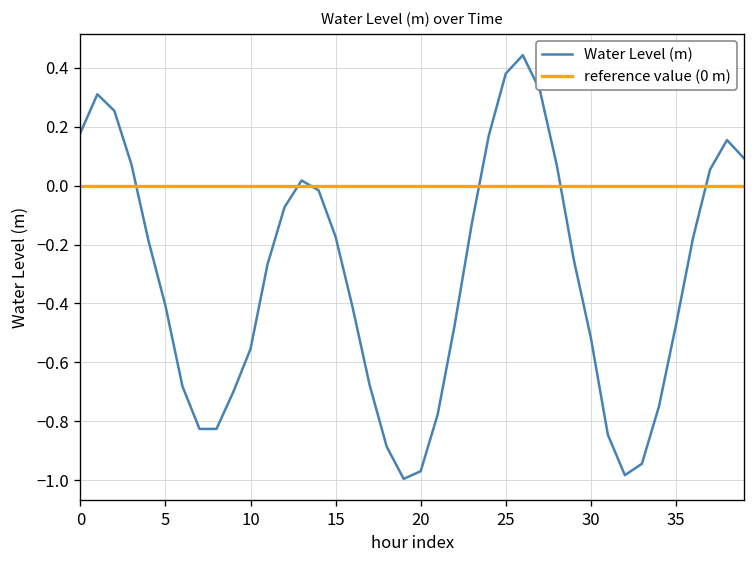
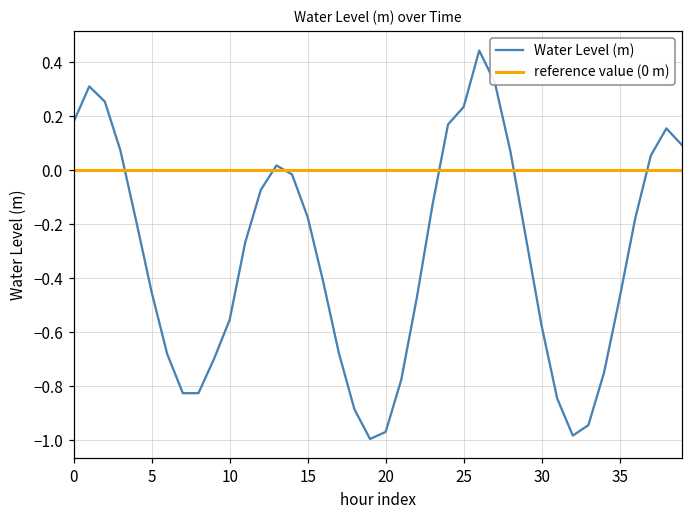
  {
    "0": 0.18,
-   "5": -0.41,
+   "5": -0.45,
    "10": -0.55,
    "15": -0.17,
    "20": -0.97,
-   "25": 0.38,
-   "30": -0.52,
+   "25": 0.23,
+   "30": -0.58,
    "35": -0.47
  }
